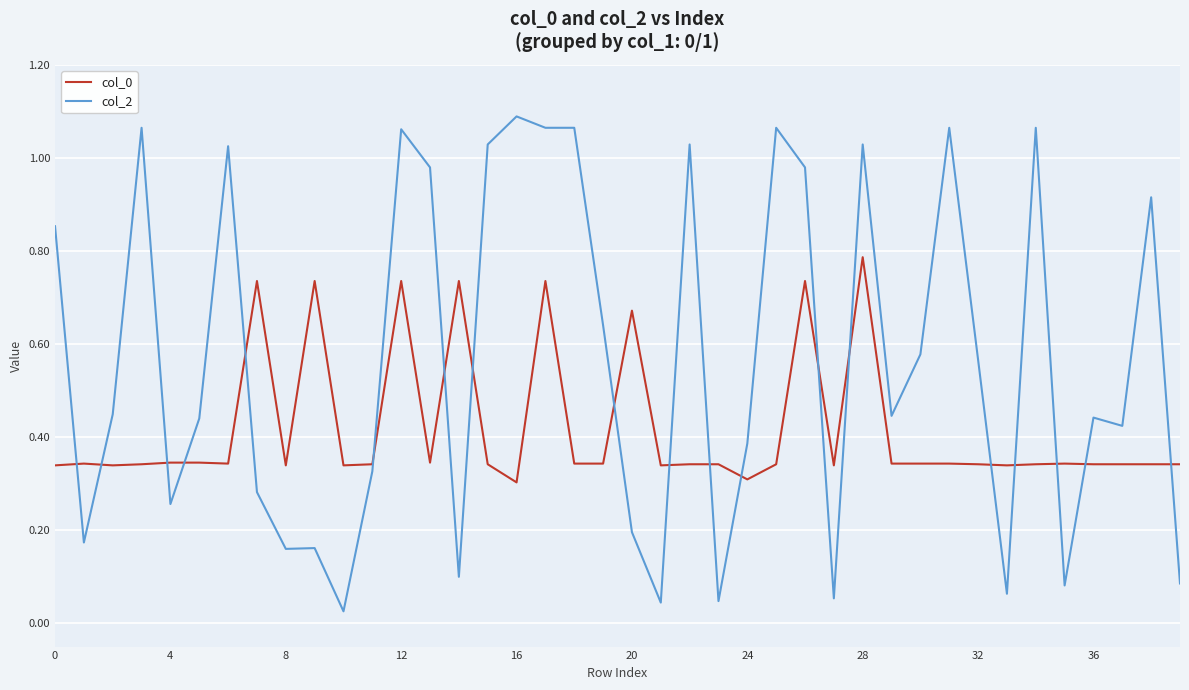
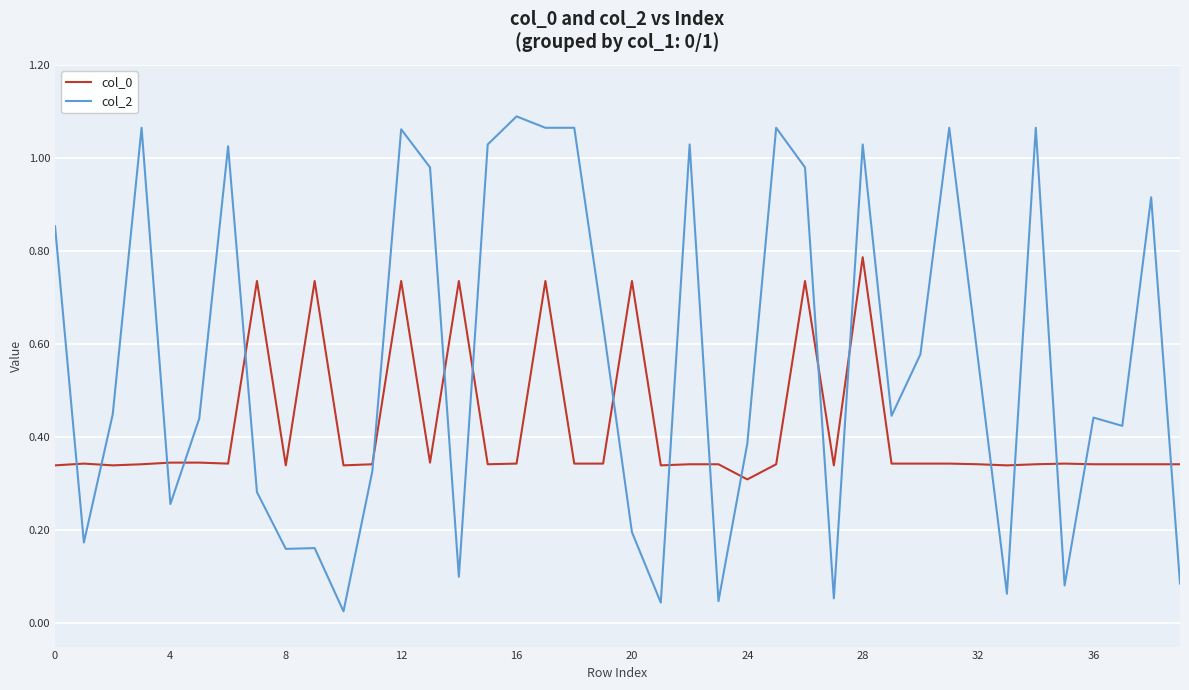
  {
    "col_0": {
      "0": 0.34,
      "4": 0.35,
      "8": 0.34,
      "12": 0.74,
-     "16": 0.30,
-     "20": 0.67,
+     "16": 0.34,
+     "20": 0.74,
      "24": 0.31,
      "28": 0.79,
      "32": 0.34,
      "36": 0.34
    },
    "col_2": {
      "0": 0.85,
      "4": 0.26,
      "8": 0.16,
      "12": 1.06,
      "16": 1.09,
      "20": 0.20,
      "24": 0.39,
      "28": 1.03,
      "32": 0.57,
      "36": 0.44
    }
  }
